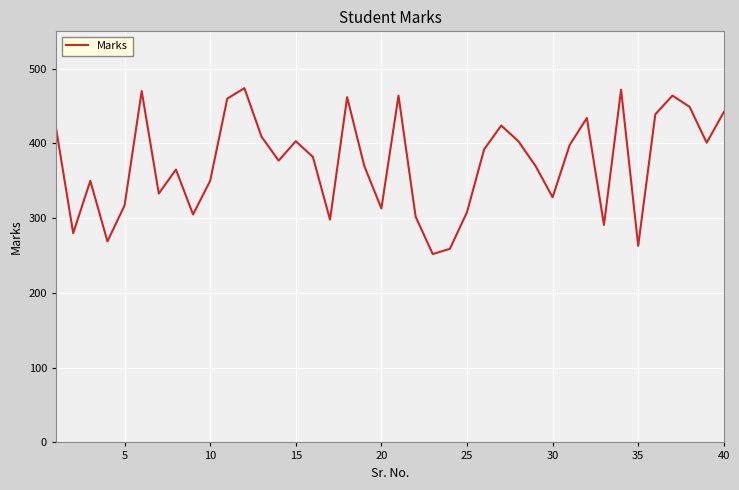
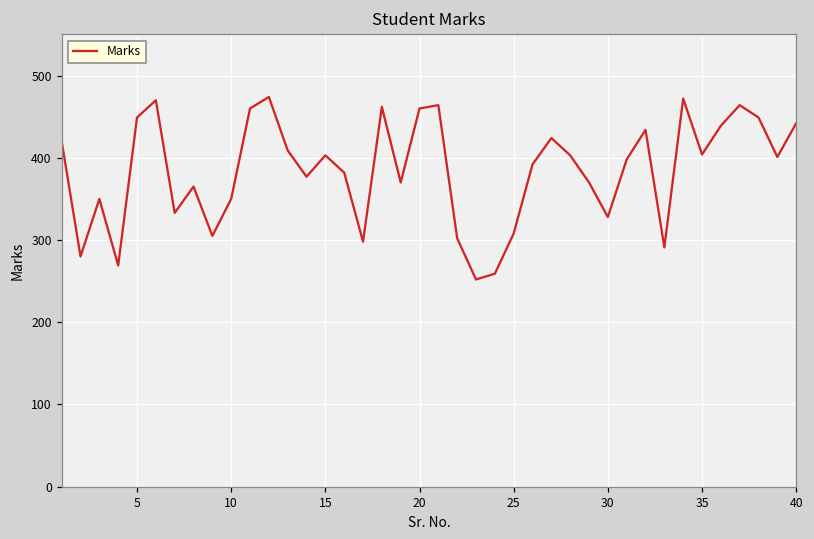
  {
-   "5": 320,
+   "5": 450,
    "10": 350,
    "15": 400,
-   "20": 310,
+   "20": 460,
    "25": 310,
    "30": 330,
-   "35": 260,
+   "35": 400,
    "40": 440
  }
